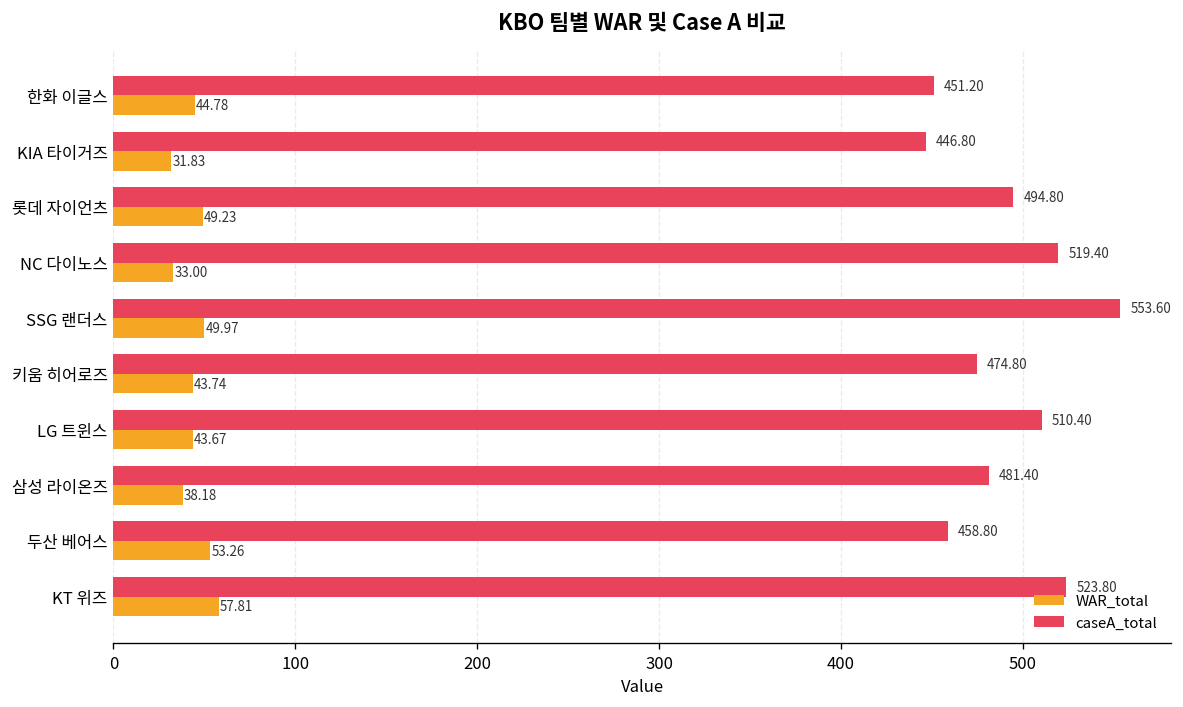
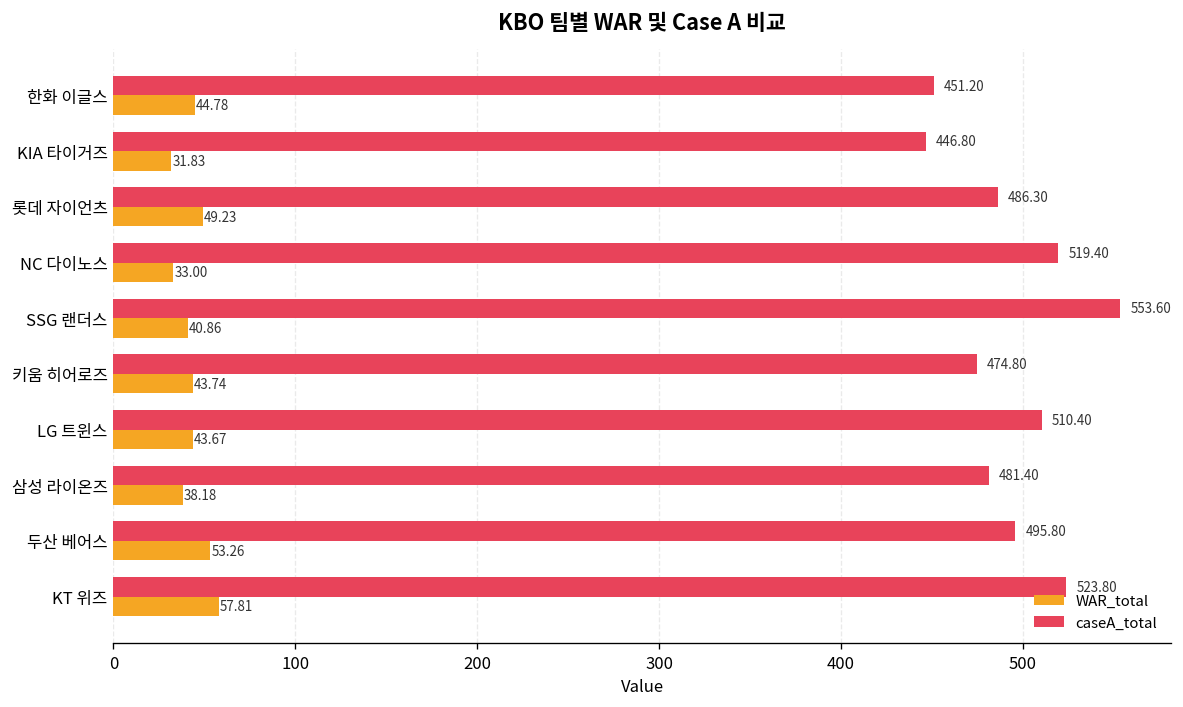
  {
    "WAR_total": {
      "한화 이글스": 44.78,
      "KIA 타이거즈": 31.83,
      "롯데 자이언츠": 49.23,
      "NC 다이노스": 33.00,
-     "SSG 랜더스": 49.97,
+     "SSG 랜더스": 40.86,
      "키움 히어로즈": 43.74,
      "LG 트윈스": 43.67,
      "삼성 라이온즈": 38.18,
      "두산 베어스": 53.26,
      "KT 위즈": 57.81
    },
    "caseA_total": {
      "한화 이글스": 451.20,
      "KIA 타이거즈": 446.80,
-     "롯데 자이언츠": 494.80,
+     "롯데 자이언츠": 486.30,
      "NC 다이노스": 519.40,
      "SSG 랜더스": 553.60,
      "키움 히어로즈": 474.80,
      "LG 트윈스": 510.40,
      "삼성 라이온즈": 481.40,
-     "두산 베어스": 458.80,
+     "두산 베어스": 495.80,
      "KT 위즈": 523.80
    }
  }
